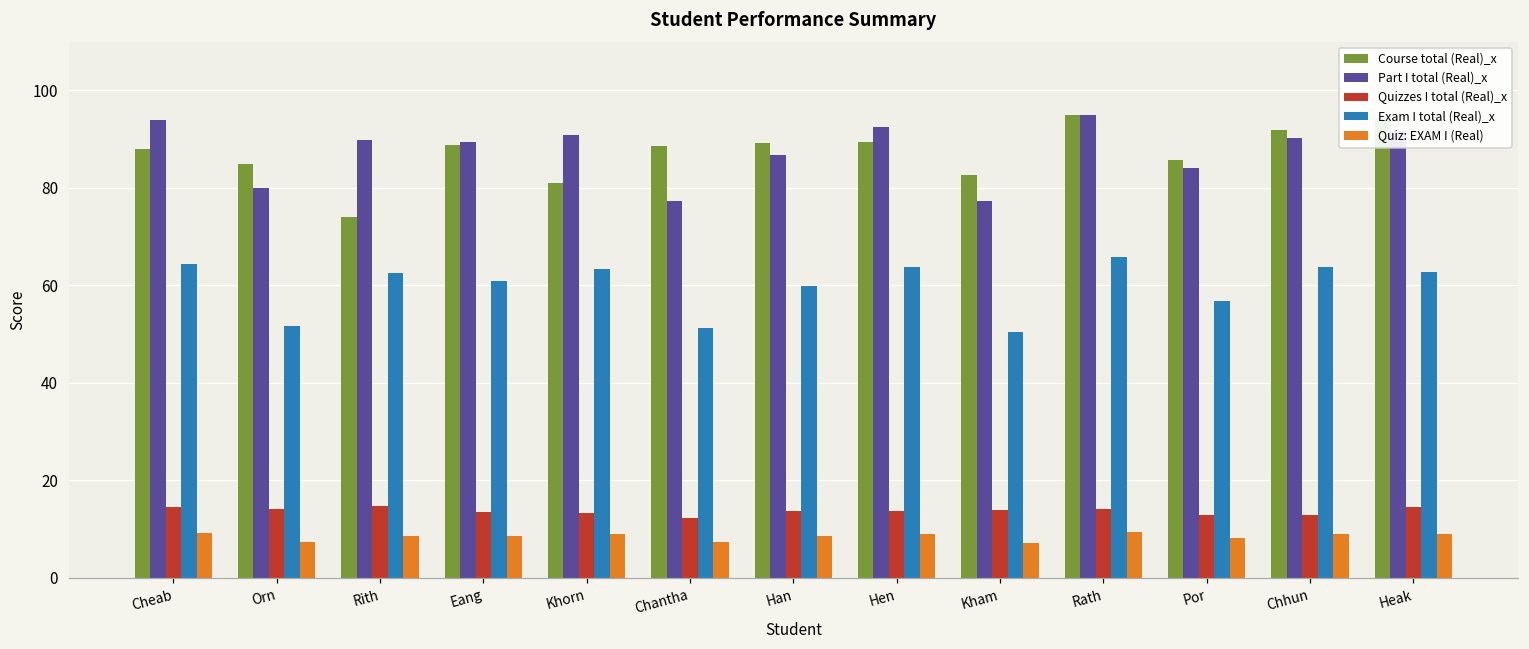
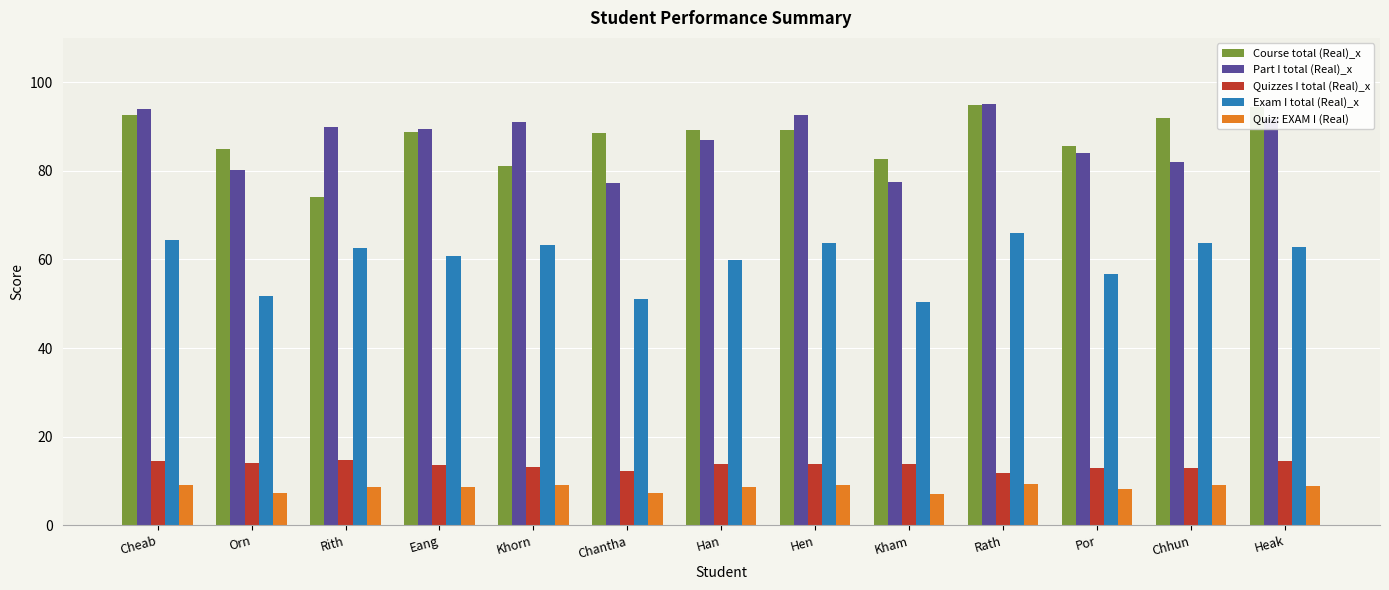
  {
    "Course total (Real)_x": {
-     "Cheab": 88,
+     "Cheab": 93,
      "Orn": 85,
      "Rith": 74,
      "Eang": 89,
      "Khorn": 81,
      "Chantha": 89,
      "Han": 89,
      "Hen": 89,
      "Kham": 83,
      "Rath": 95,
      "Por": 86,
      "Chhun": 92
    },
    "Part I total (Real)_x": {
      "Cheab": 94,
      "Orn": 80,
      "Rith": 90,
      "Eang": 89,
      "Khorn": 91,
      "Chantha": 77,
      "Han": 87,
      "Hen": 93,
      "Kham": 77,
      "Rath": 95,
      "Por": 84,
-     "Chhun": 90
+     "Chhun": 82
    },
    "Quizzes I total (Real)_x": {
      "Cheab": 15,
      "Orn": 14,
      "Rith": 15,
      "Eang": 14,
      "Khorn": 13,
      "Chantha": 12,
      "Han": 14,
      "Hen": 14,
      "Kham": 14,
-     "Rath": 14,
+     "Rath": 12,
      "Por": 13,
      "Chhun": 13,
      "Heak": 14
    },
    "Exam I total (Real)_x": {
      "Cheab": 64,
      "Orn": 52,
      "Rith": 63,
      "Eang": 61,
      "Khorn": 63,
      "Chantha": 51,
      "Han": 60,
      "Hen": 64,
      "Kham": 50,
      "Rath": 66,
      "Por": 57,
      "Chhun": 64,
      "Heak": 63
    },
    "Quiz: EXAM I (Real)": {
      "Cheab": 9,
      "Orn": 7,
      "Rith": 9,
      "Eang": 9,
      "Khorn": 9,
      "Chantha": 7,
      "Han": 9,
      "Hen": 9,
      "Kham": 7,
      "Rath": 9,
      "Por": 8,
      "Chhun": 9,
      "Heak": 9
    }
  }
